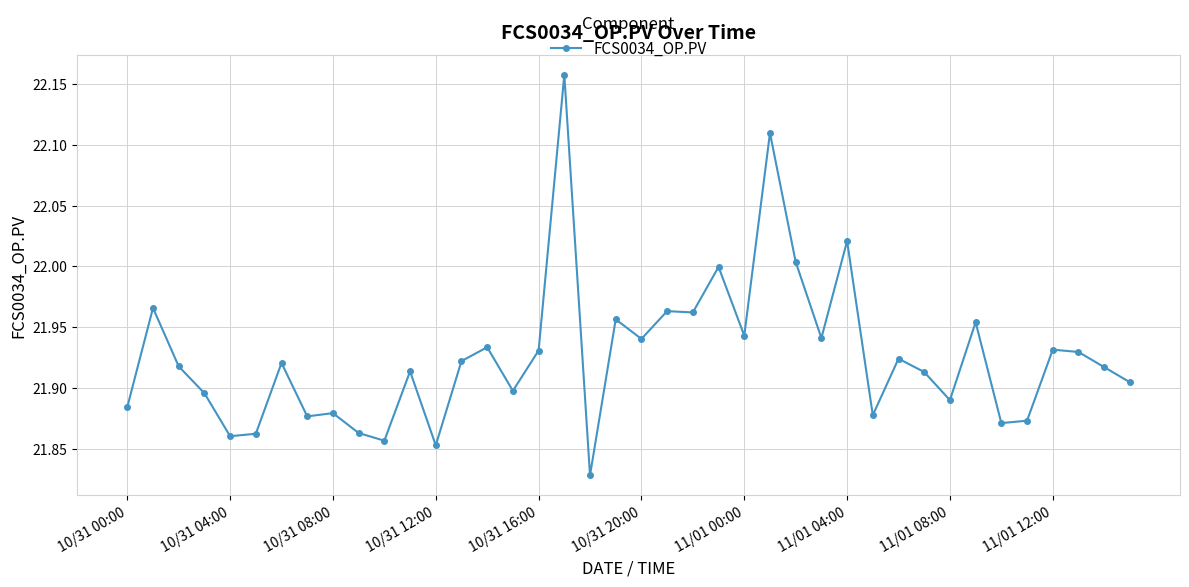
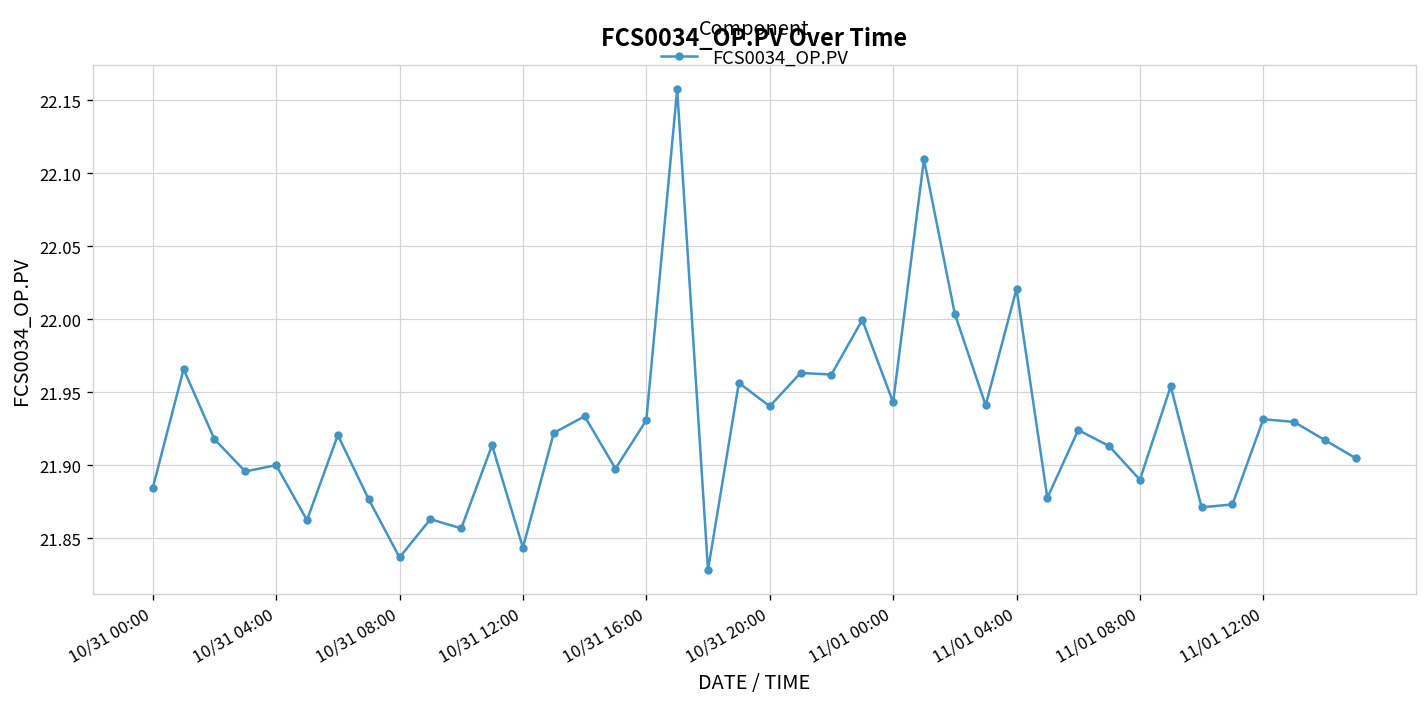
  {
    "10/31 00:00": 21.884,
-   "10/31 04:00": 21.860,
-   "10/31 08:00": 21.879,
-   "10/31 12:00": 21.853,
+   "10/31 04:00": 21.900,
+   "10/31 08:00": 21.837,
+   "10/31 12:00": 21.843,
    "10/31 16:00": 21.931,
    "10/31 20:00": 21.940,
    "11/01 00:00": 21.943,
    "11/01 04:00": 22.021,
    "11/01 08:00": 21.890,
    "11/01 12:00": 21.932
  }
